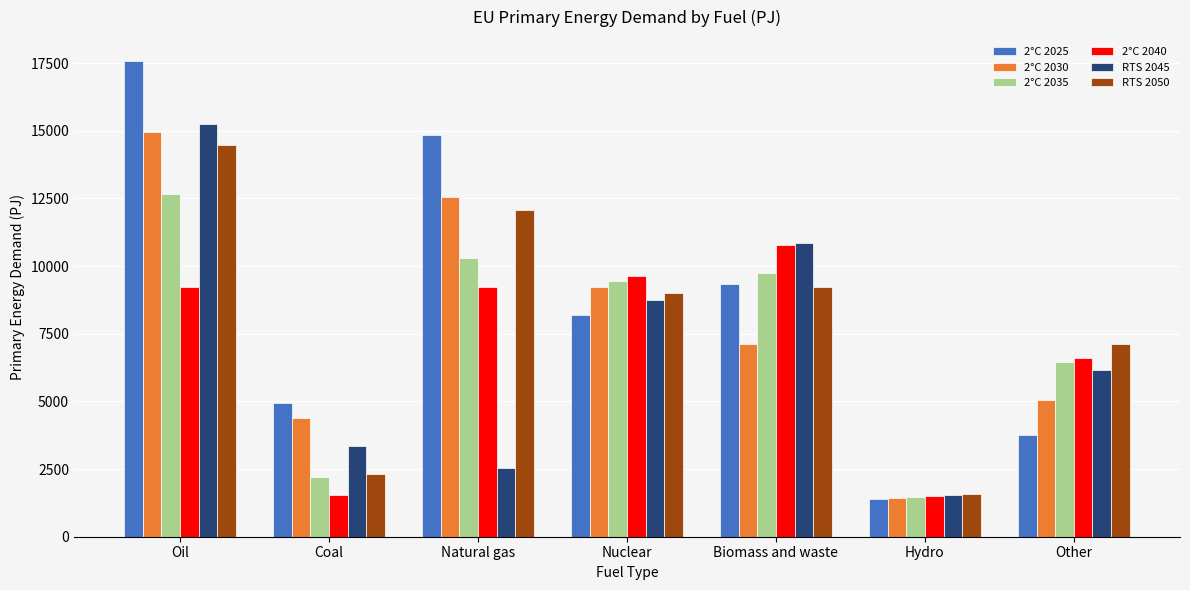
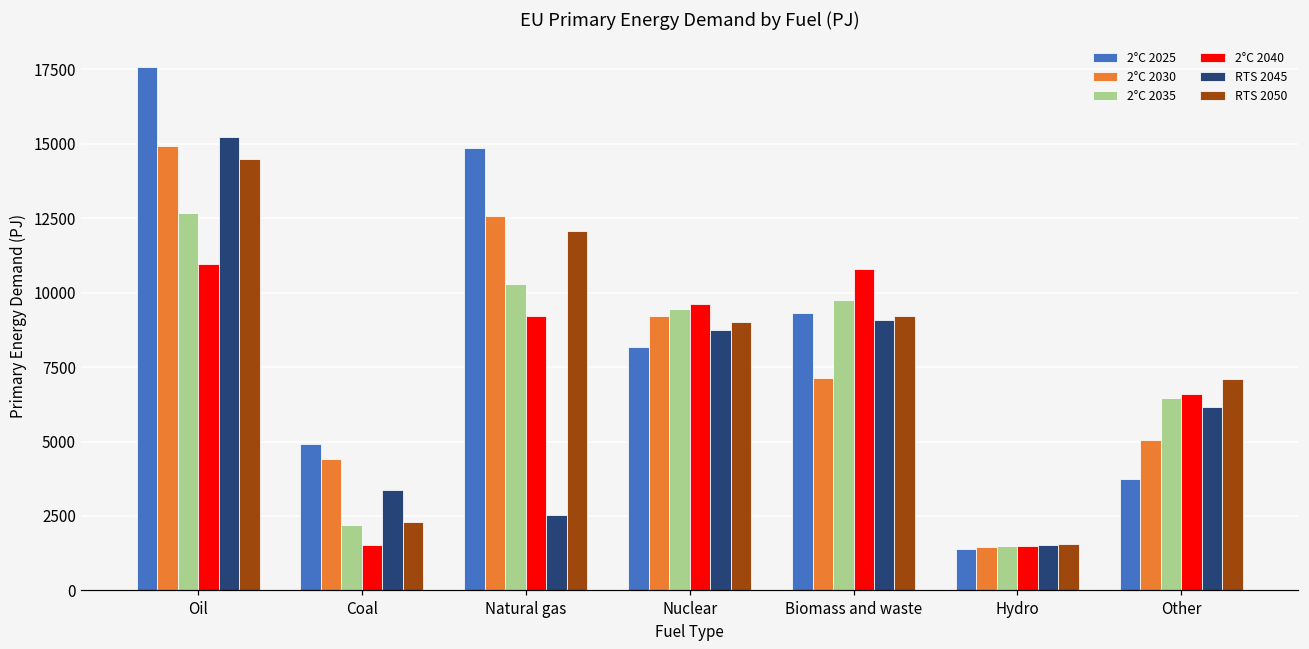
  {
    "2°C 2025": {
      "Oil": 17600,
      "Coal": 4900,
      "Natural gas": 14800,
      "Nuclear": 8200,
      "Biomass and waste": 9300,
      "Hydro": 1400,
      "Other": 3700
    },
    "2°C 2030": {
      "Oil": 14900,
      "Coal": 4400,
      "Natural gas": 12600,
      "Nuclear": 9200,
      "Biomass and waste": 7100,
      "Hydro": 1400,
      "Other": 5000
    },
    "2°C 2035": {
      "Oil": 12700,
      "Coal": 2200,
      "Natural gas": 10300,
      "Nuclear": 9500,
      "Biomass and waste": 9700,
      "Hydro": 1500,
      "Other": 6500
    },
    "2°C 2040": {
-     "Oil": 9200,
+     "Oil": 10900,
      "Coal": 1500,
      "Natural gas": 9200,
      "Nuclear": 9600,
      "Biomass and waste": 10800,
      "Hydro": 1500,
      "Other": 6600
    },
    "RTS 2045": {
      "Oil": 15200,
      "Coal": 3400,
      "Natural gas": 2500,
      "Nuclear": 8800,
-     "Biomass and waste": 10800,
+     "Biomass and waste": 9100,
      "Hydro": 1500,
      "Other": 6200
    },
    "RTS 2050": {
      "Oil": 14500,
      "Coal": 2300,
      "Natural gas": 12100,
      "Nuclear": 9000,
      "Biomass and waste": 9200,
      "Hydro": 1600,
      "Other": 7100
    }
  }
